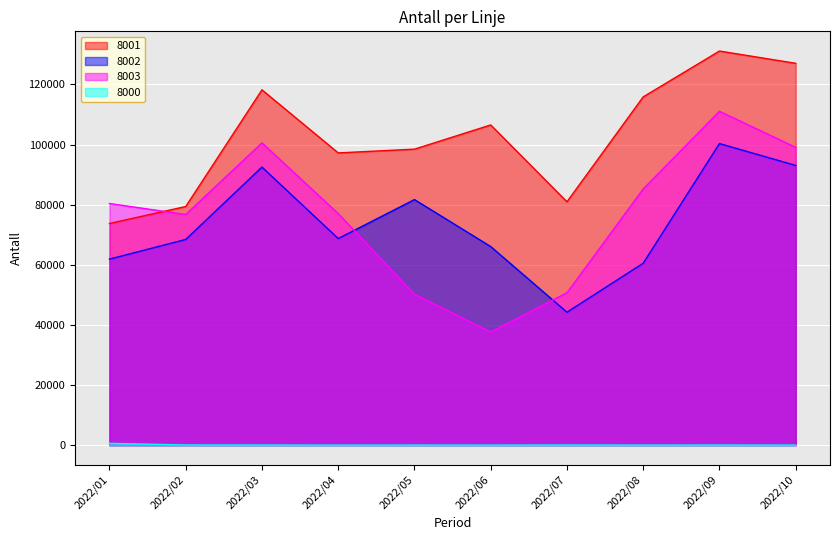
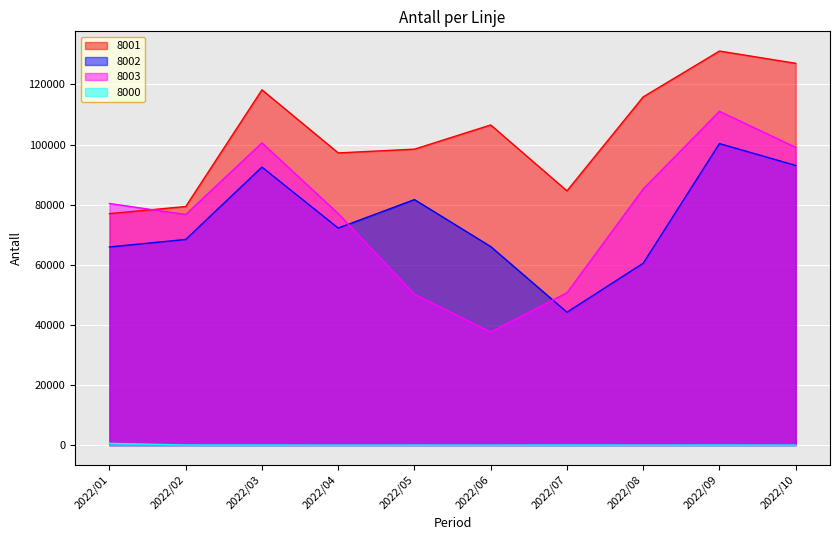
  {
    "8001": {
-     "2022/01": 74000,
+     "2022/01": 77000,
      "2022/02": 79000,
      "2022/03": 118000,
      "2022/04": 97000,
      "2022/05": 98000,
      "2022/06": 107000,
-     "2022/07": 81000,
+     "2022/07": 85000,
      "2022/08": 116000,
      "2022/09": 131000,
      "2022/10": 127000
    },
    "8002": {
-     "2022/01": 62000,
+     "2022/01": 66000,
      "2022/02": 68000,
      "2022/03": 92000,
-     "2022/04": 69000,
+     "2022/04": 72000,
      "2022/05": 82000,
      "2022/06": 66000,
      "2022/07": 44000,
      "2022/08": 61000,
      "2022/09": 100000,
      "2022/10": 93000
    },
    "8003": {
      "2022/01": 80000,
      "2022/02": 77000,
      "2022/03": 101000,
      "2022/04": 77000,
      "2022/05": 50000,
      "2022/06": 38000,
      "2022/07": 51000,
      "2022/08": 85000,
      "2022/09": 111000,
      "2022/10": 99000
    },
    "8000": {
      "2022/01": 1000,
      "2022/02": 0,
      "2022/03": 0,
      "2022/04": 0,
      "2022/05": 0,
      "2022/06": 0,
      "2022/07": 0,
      "2022/08": 0,
      "2022/09": 0,
      "2022/10": 0
    }
  }
